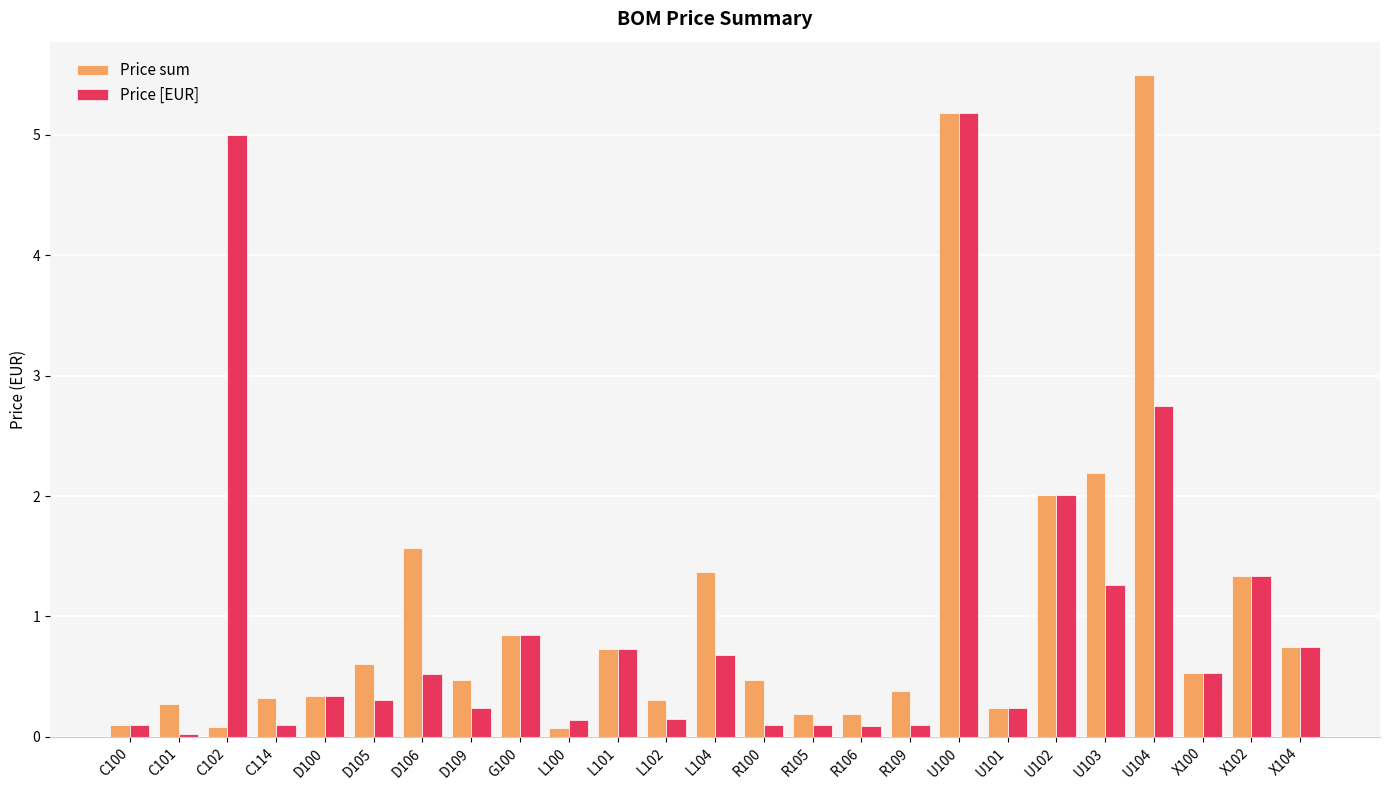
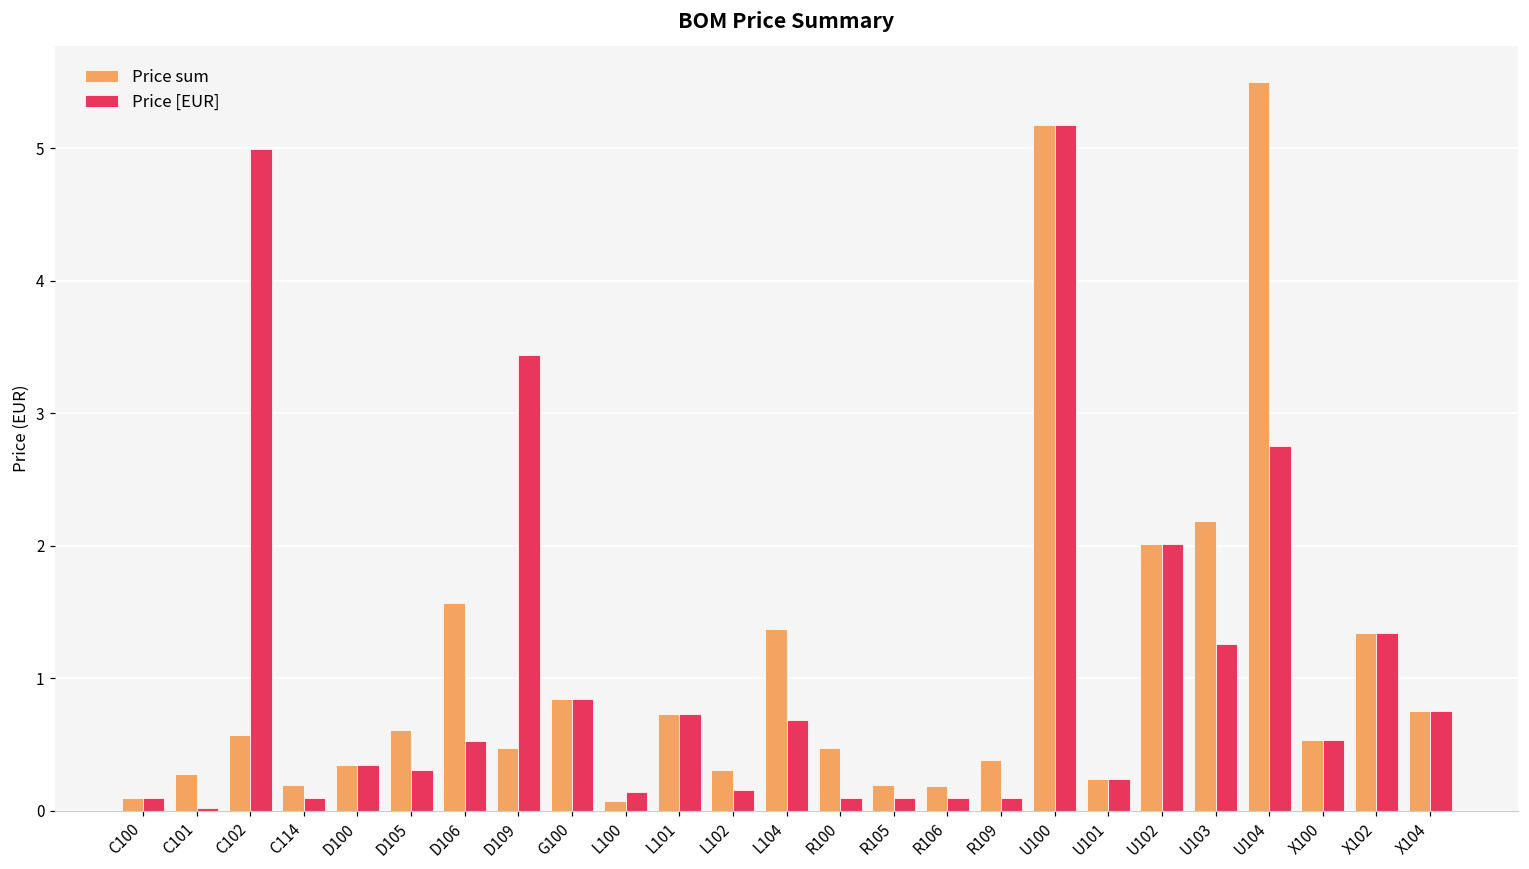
  {
    "Price sum": {
      "C100": 0.10,
      "C101": 0.28,
-     "C102": 0.08,
-     "C114": 0.32,
+     "C102": 0.57,
+     "C114": 0.19,
      "D100": 0.34,
      "D105": 0.61,
      "D106": 1.57,
      "D109": 0.48,
      "G100": 0.85,
      "L100": 0.07,
      "L101": 0.73,
      "L102": 0.30,
      "L104": 1.37,
      "R100": 0.48,
      "R105": 0.19,
      "R106": 0.19,
      "R109": 0.38,
      "U100": 5.18,
      "U101": 0.24,
      "U102": 2.01,
      "U103": 2.19,
      "U104": 5.50,
      "X100": 0.53,
      "X102": 1.34,
      "X104": 0.75
    },
    "Price [EUR]": {
      "C100": 0.10,
      "C101": 0.02,
      "C102": 5.00,
      "C114": 0.10,
      "D100": 0.34,
      "D105": 0.30,
      "D106": 0.52,
-     "D109": 0.24,
+     "D109": 3.44,
      "G100": 0.85,
      "L100": 0.14,
      "L101": 0.73,
      "L102": 0.15,
      "L104": 0.68,
      "R100": 0.10,
      "R105": 0.10,
      "R106": 0.09,
      "R109": 0.10,
      "U100": 5.18,
      "U101": 0.24,
      "U102": 2.01,
      "U103": 1.26,
      "U104": 2.75,
      "X100": 0.53,
      "X102": 1.34,
      "X104": 0.75
    }
  }
